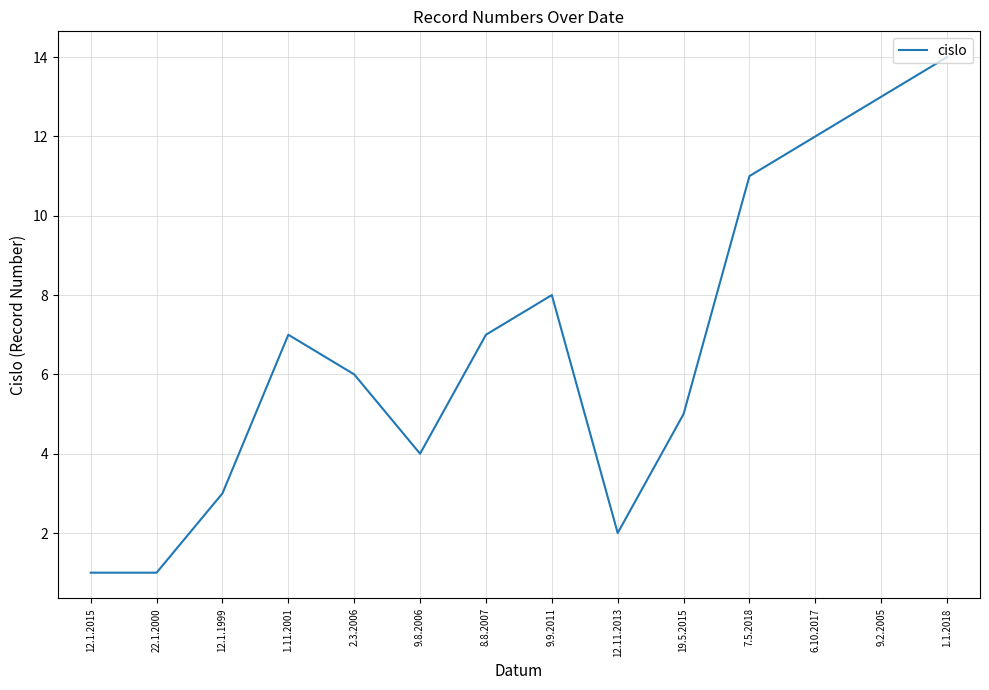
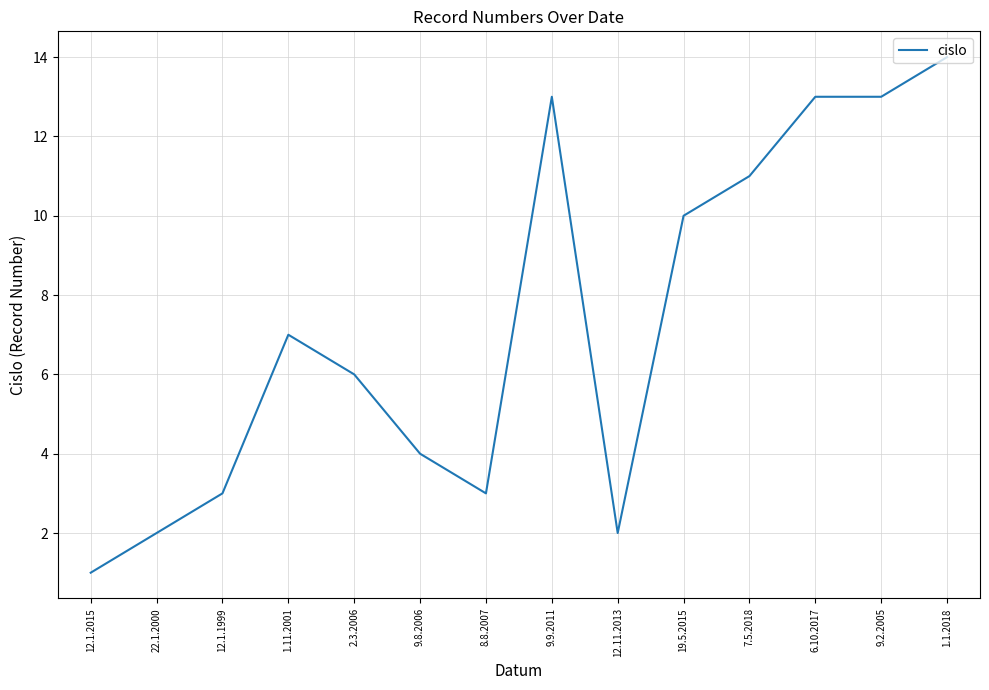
  {
    "12.1.2015": 1,
-   "22.1.2000": 1,
+   "22.1.2000": 2,
    "12.1.1999": 3,
    "1.11.2001": 7,
    "2.3.2006": 6,
    "9.8.2006": 4,
-   "8.8.2007": 7,
-   "9.9.2011": 8,
+   "8.8.2007": 3,
+   "9.9.2011": 13,
    "12.11.2013": 2,
-   "19.5.2015": 5,
+   "19.5.2015": 10,
    "7.5.2018": 11,
-   "6.10.2017": 12,
+   "6.10.2017": 13,
    "9.2.2005": 13
  }
